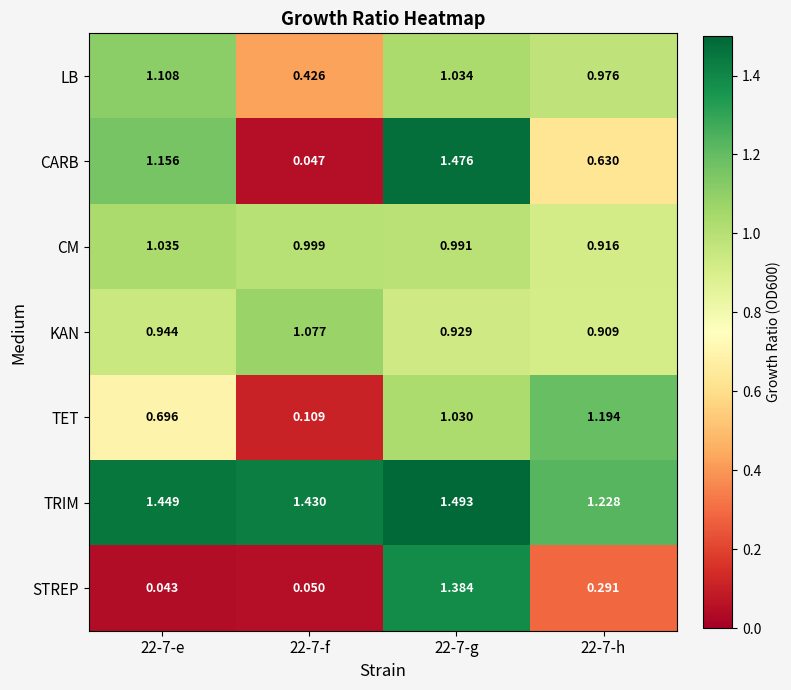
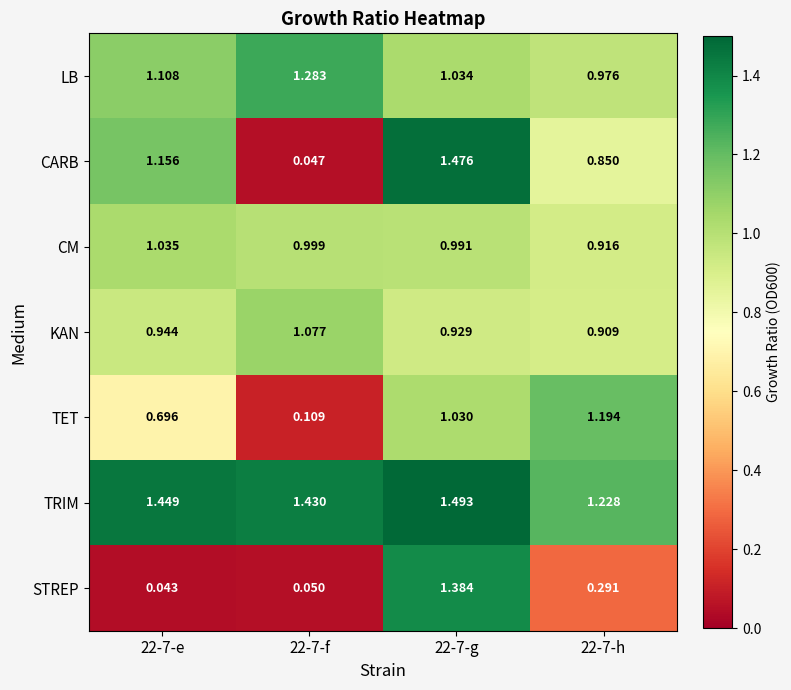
  {
    "LB": {
      "22-7-e": 1.108,
-     "22-7-f": 0.426,
+     "22-7-f": 1.283,
      "22-7-g": 1.034,
      "22-7-h": 0.976
    },
    "CARB": {
      "22-7-e": 1.156,
      "22-7-f": 0.047,
      "22-7-g": 1.476,
-     "22-7-h": 0.630
+     "22-7-h": 0.850
    },
    "CM": {
      "22-7-e": 1.035,
      "22-7-f": 0.999,
      "22-7-g": 0.991,
      "22-7-h": 0.916
    },
    "KAN": {
      "22-7-e": 0.944,
      "22-7-f": 1.077,
      "22-7-g": 0.929,
      "22-7-h": 0.909
    },
    "TET": {
      "22-7-e": 0.696,
      "22-7-f": 0.109,
      "22-7-g": 1.030,
      "22-7-h": 1.194
    },
    "TRIM": {
      "22-7-e": 1.449,
      "22-7-f": 1.430,
      "22-7-g": 1.493,
      "22-7-h": 1.228
    },
    "STREP": {
      "22-7-e": 0.043,
      "22-7-f": 0.050,
      "22-7-g": 1.384,
      "22-7-h": 0.291
    }
  }
